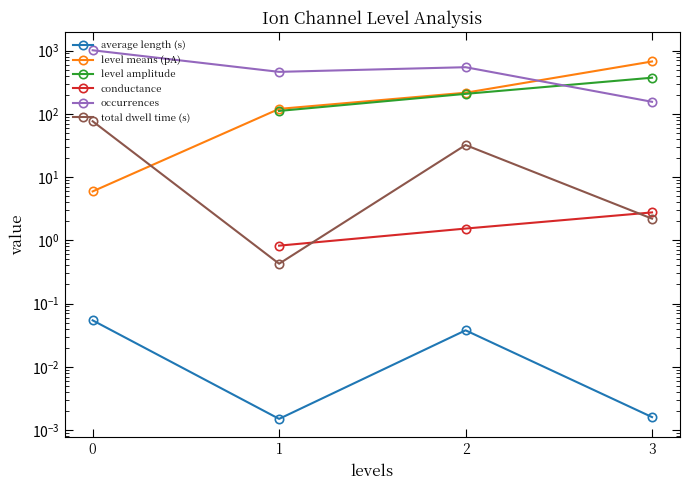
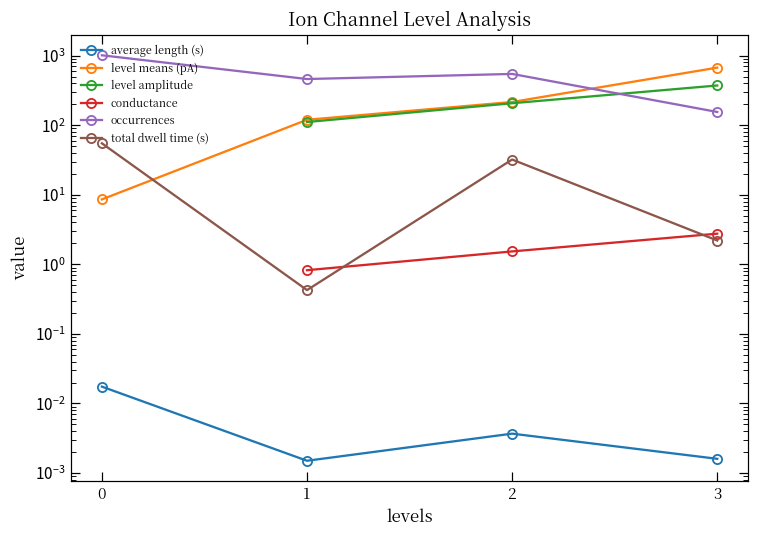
  {
    "average length (s)": {
-     "0": 0.05,
+     "0": 0.017,
      "1": 0.0015,
-     "2": 0.04,
+     "2": 0.004,
      "3": 0.0016
    },
    "level means (pA)": {
-     "0": 6,
+     "0": 9,
      "3": 700
    },
    "level amplitude": {
      "3": 400
    },
    "conductance": {
      "1": 0.8,
      "2": 1.5,
      "3": 3
    },
    "occurrences": {
      "0": 1000,
      "1": 500,
      "2": 500,
      "3": 160
    },
    "total dwell time (s)": {
-     "0": 80,
+     "0": 50,
      "1": 0.4,
      "2": 30,
      "3": 2.2
    }
  }
